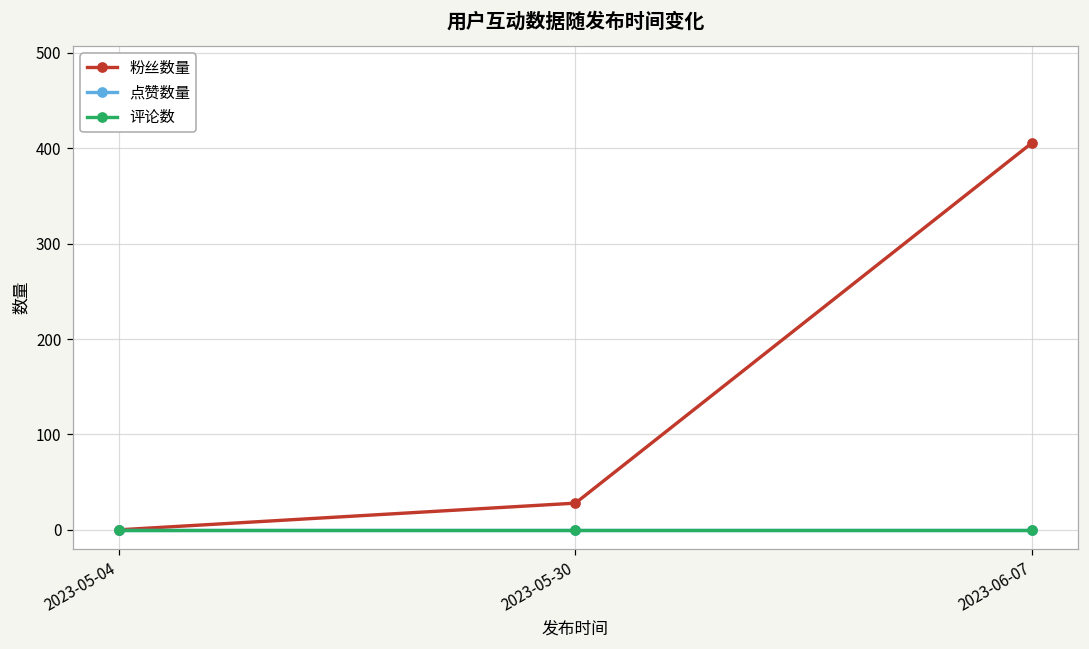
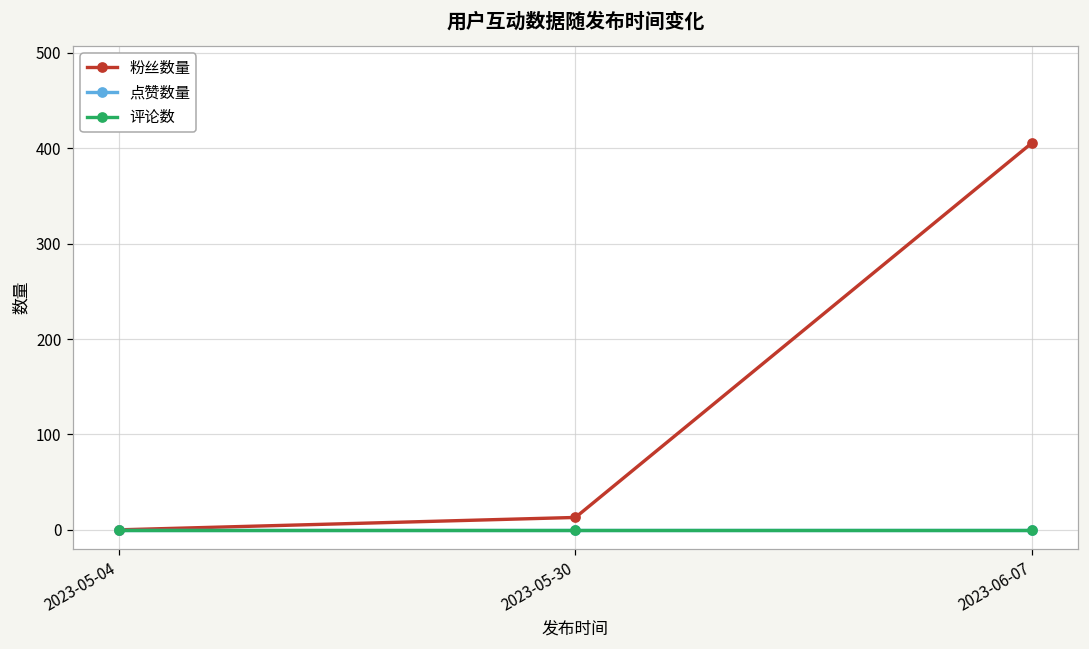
  {
    "粉丝数量": {
-     "2023-05-30": 30,
+     "2023-05-30": 10,
      "2023-06-07": 410
    },
    "评论数": {
      "2023-05-30": 0,
      "2023-06-07": 0
    }
  }
